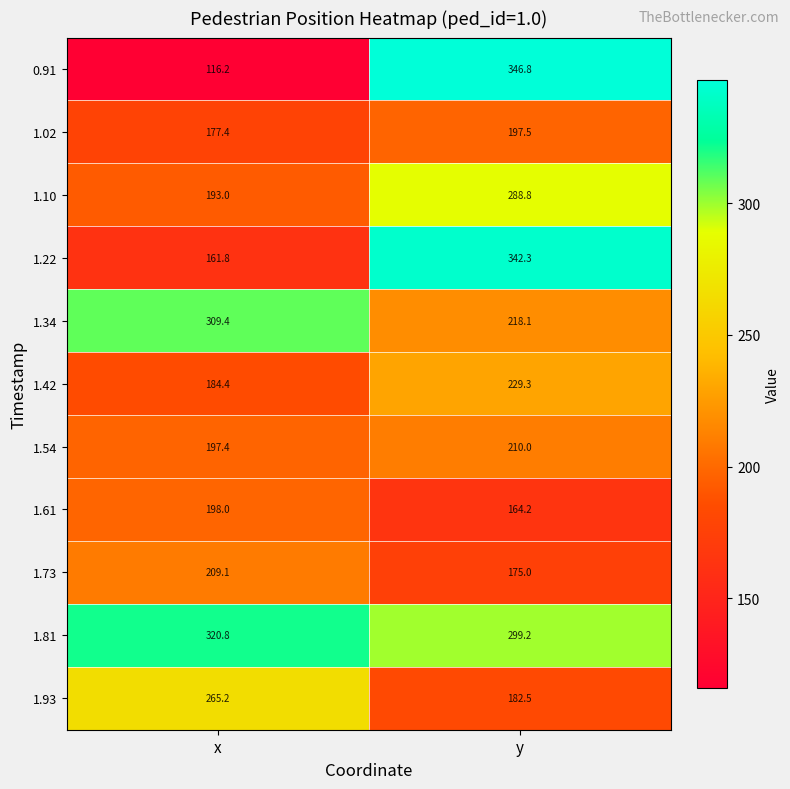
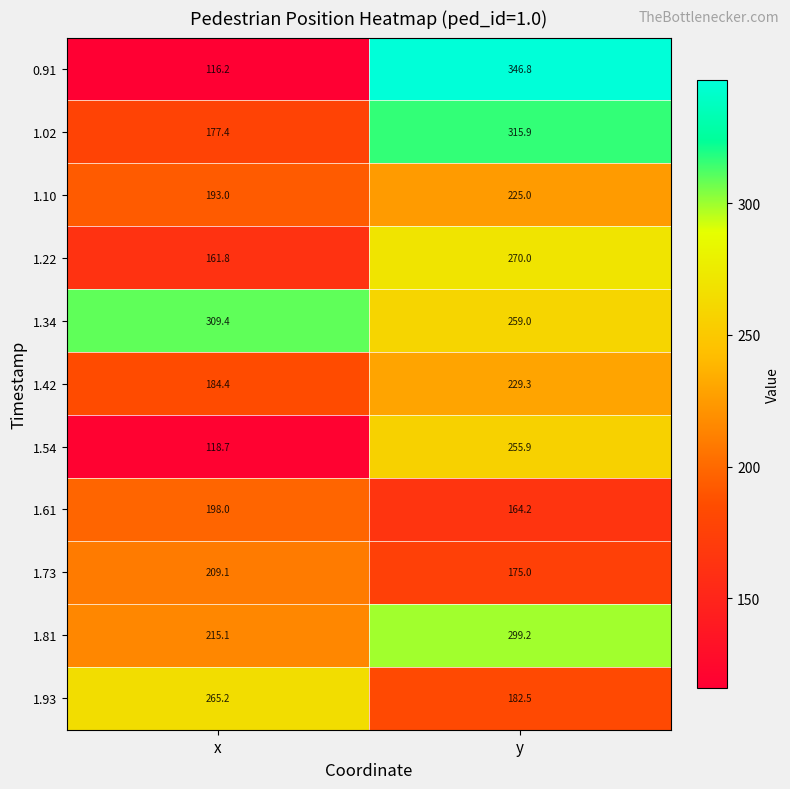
  {
    "0.91": {
      "x": 116.2,
      "y": 346.8
    },
    "1.02": {
      "x": 177.4,
-     "y": 197.5
+     "y": 315.9
    },
    "1.10": {
      "x": 193.0,
-     "y": 288.8
+     "y": 225.0
    },
    "1.22": {
      "x": 161.8,
-     "y": 342.3
+     "y": 270.0
    },
    "1.34": {
      "x": 309.4,
-     "y": 218.1
+     "y": 259.0
    },
    "1.42": {
      "x": 184.4,
      "y": 229.3
    },
    "1.54": {
-     "x": 197.4,
-     "y": 210.0
+     "x": 118.7,
+     "y": 255.9
    },
    "1.61": {
      "x": 198.0,
      "y": 164.2
    },
    "1.73": {
      "x": 209.1,
      "y": 175.0
    },
    "1.81": {
-     "x": 320.8,
+     "x": 215.1,
      "y": 299.2
    },
    "1.93": {
      "x": 265.2,
      "y": 182.5
    }
  }
